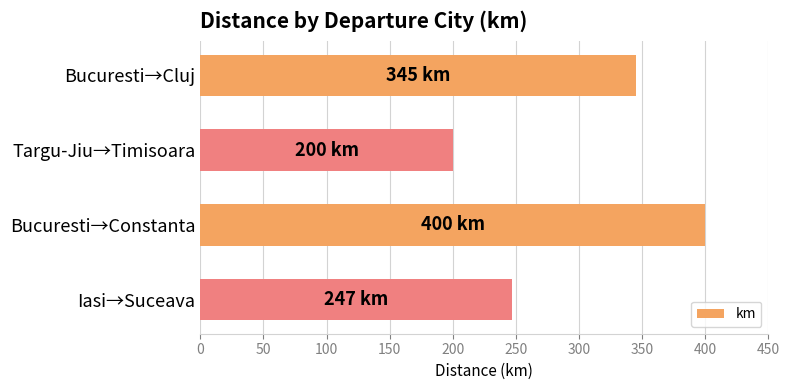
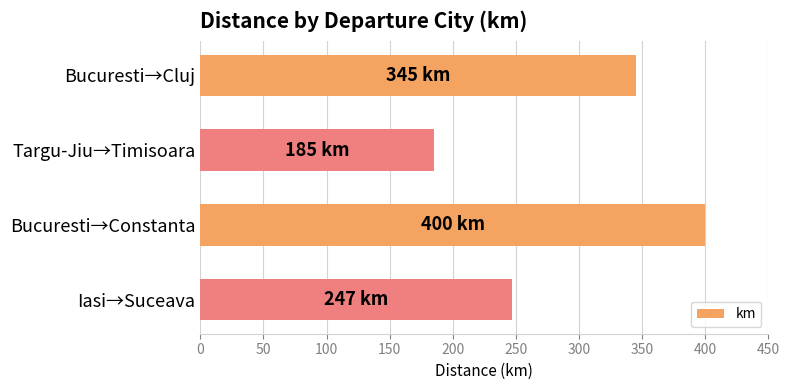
  {
    "Bucuresti→Cluj": 345,
-   "Targu-Jiu→Timisoara": 200,
+   "Targu-Jiu→Timisoara": 185,
    "Bucuresti→Constanta": 400,
    "Iasi→Suceava": 247
  }
